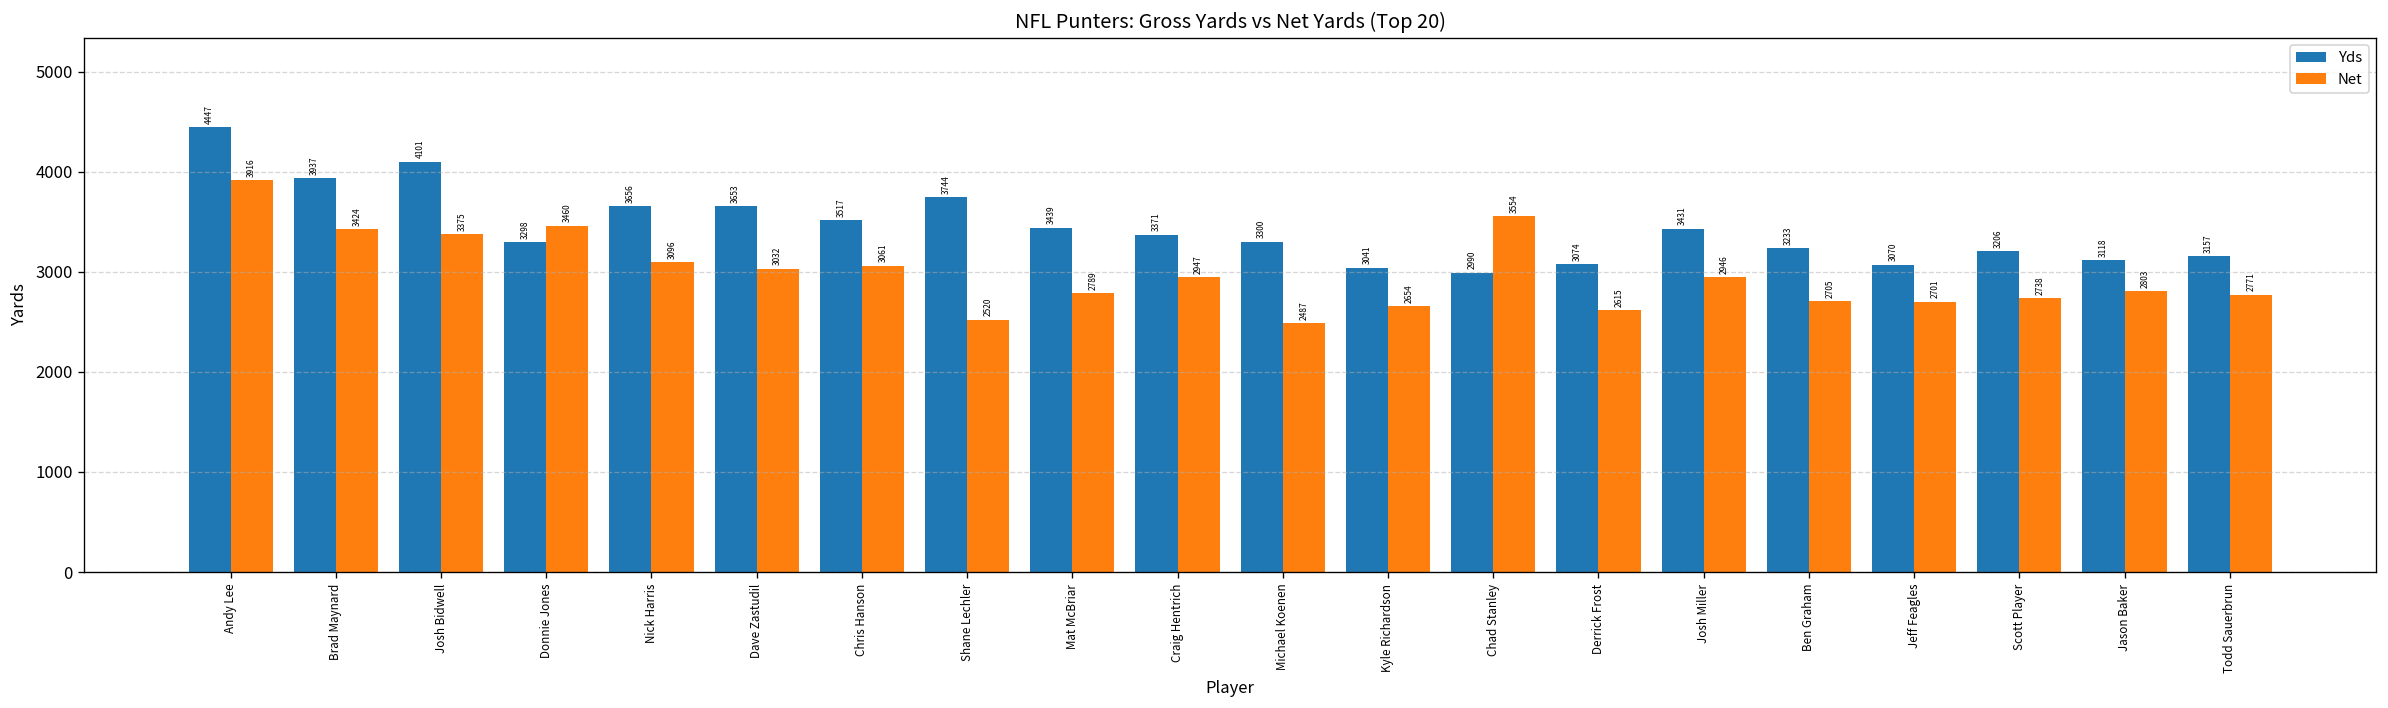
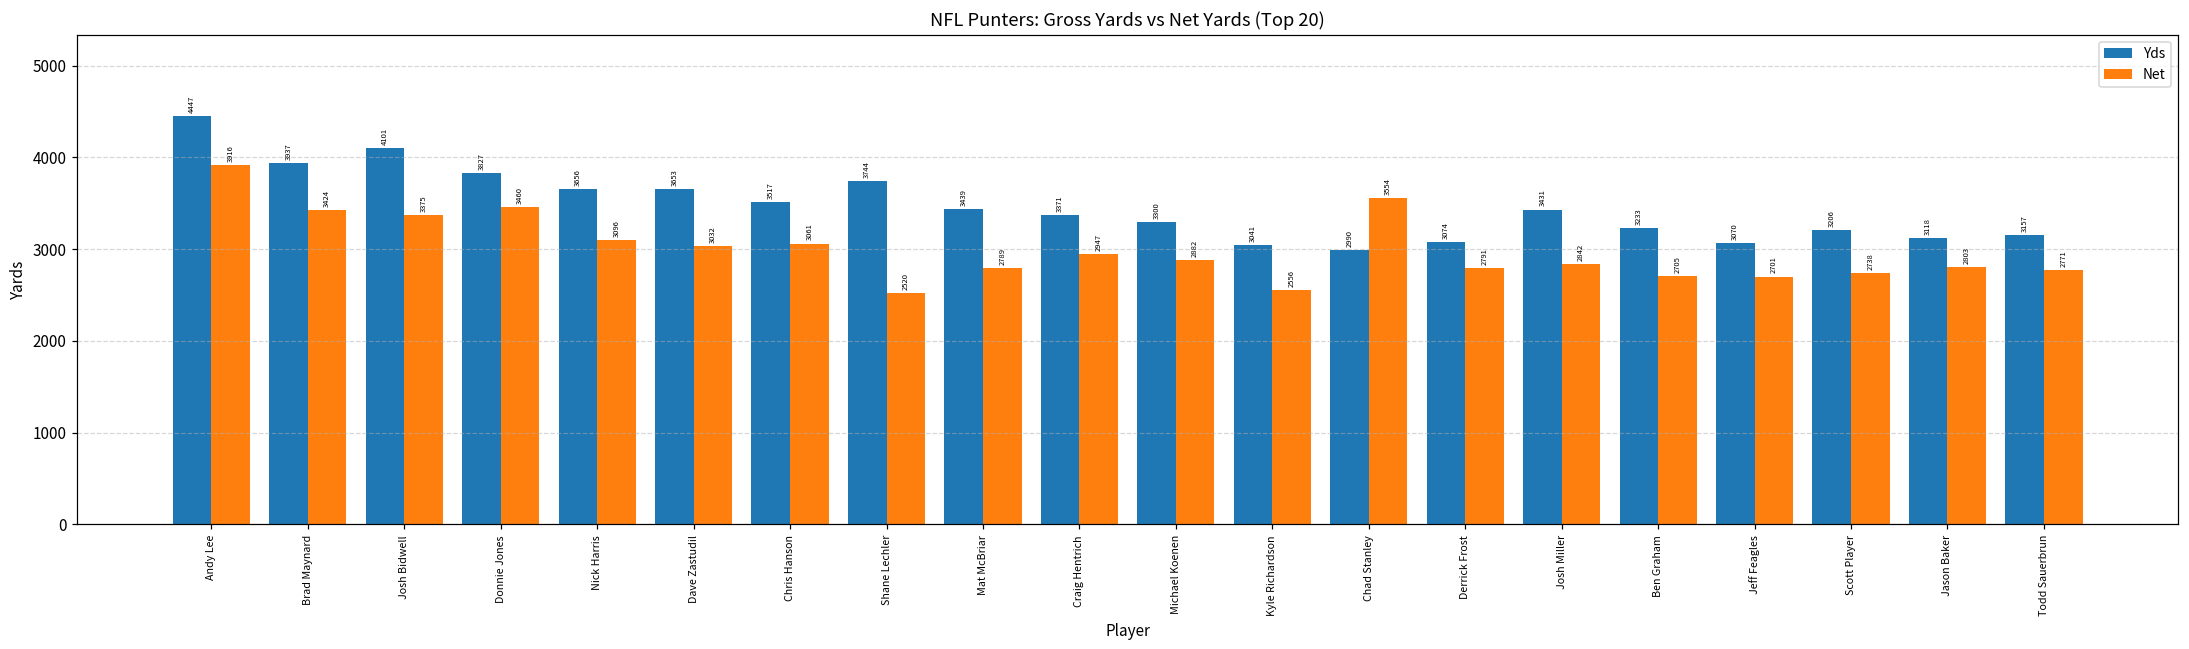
  {
    "Yds": {
      "Andy Lee": 4447,
      "Brad Maynard": 3937,
      "Josh Bidwell": 4101,
-     "Donnie Jones": 3298,
+     "Donnie Jones": 3827,
      "Nick Harris": 3656,
      "Dave Zastudil": 3653,
      "Chris Hanson": 3517,
      "Shane Lechler": 3744,
      "Mat McBriar": 3439,
      "Craig Hentrich": 3371,
      "Michael Koenen": 3300,
      "Kyle Richardson": 3041,
      "Chad Stanley": 2990,
      "Derrick Frost": 3074,
      "Josh Miller": 3431,
      "Ben Graham": 3233,
      "Jeff Feagles": 3070,
      "Scott Player": 3206,
      "Jason Baker": 3118,
      "Todd Sauerbrun": 3157
    },
    "Net": {
      "Andy Lee": 3916,
      "Brad Maynard": 3424,
      "Josh Bidwell": 3375,
      "Donnie Jones": 3460,
      "Nick Harris": 3096,
      "Dave Zastudil": 3032,
      "Chris Hanson": 3061,
      "Shane Lechler": 2520,
      "Mat McBriar": 2789,
      "Craig Hentrich": 2947,
-     "Michael Koenen": 2487,
-     "Kyle Richardson": 2654,
+     "Michael Koenen": 2882,
+     "Kyle Richardson": 2556,
      "Chad Stanley": 3554,
-     "Derrick Frost": 2615,
-     "Josh Miller": 2946,
+     "Derrick Frost": 2791,
+     "Josh Miller": 2842,
      "Ben Graham": 2705,
      "Jeff Feagles": 2701,
      "Scott Player": 2738,
      "Jason Baker": 2803,
      "Todd Sauerbrun": 2771
    }
  }
